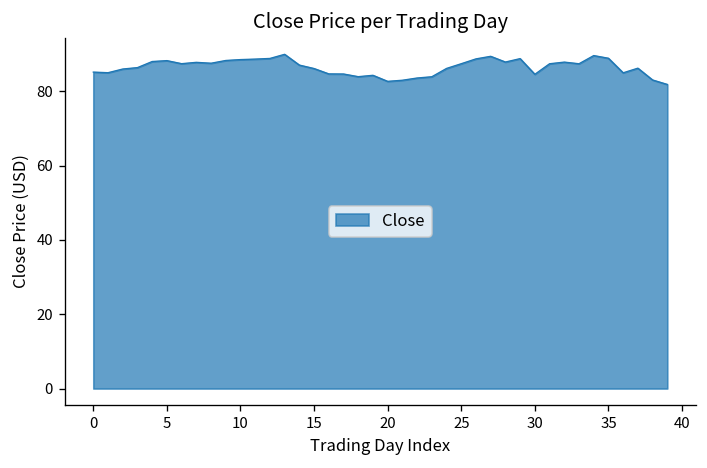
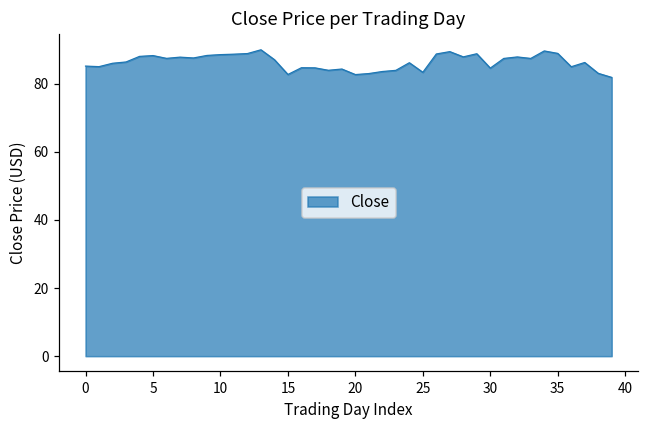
  {
    "0": 85,
    "5": 88,
    "10": 89,
-   "15": 86,
+   "15": 83,
    "20": 83,
-   "25": 87,
+   "25": 83,
    "30": 85,
    "35": 89
  }
